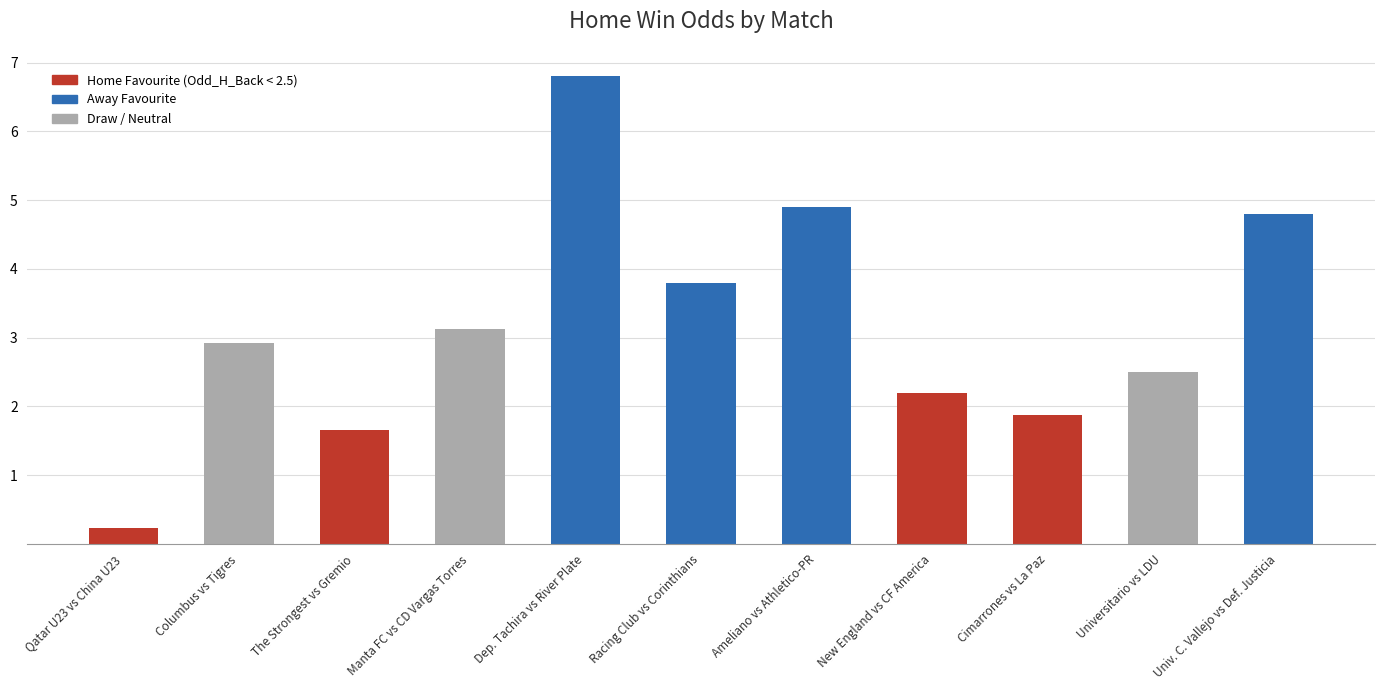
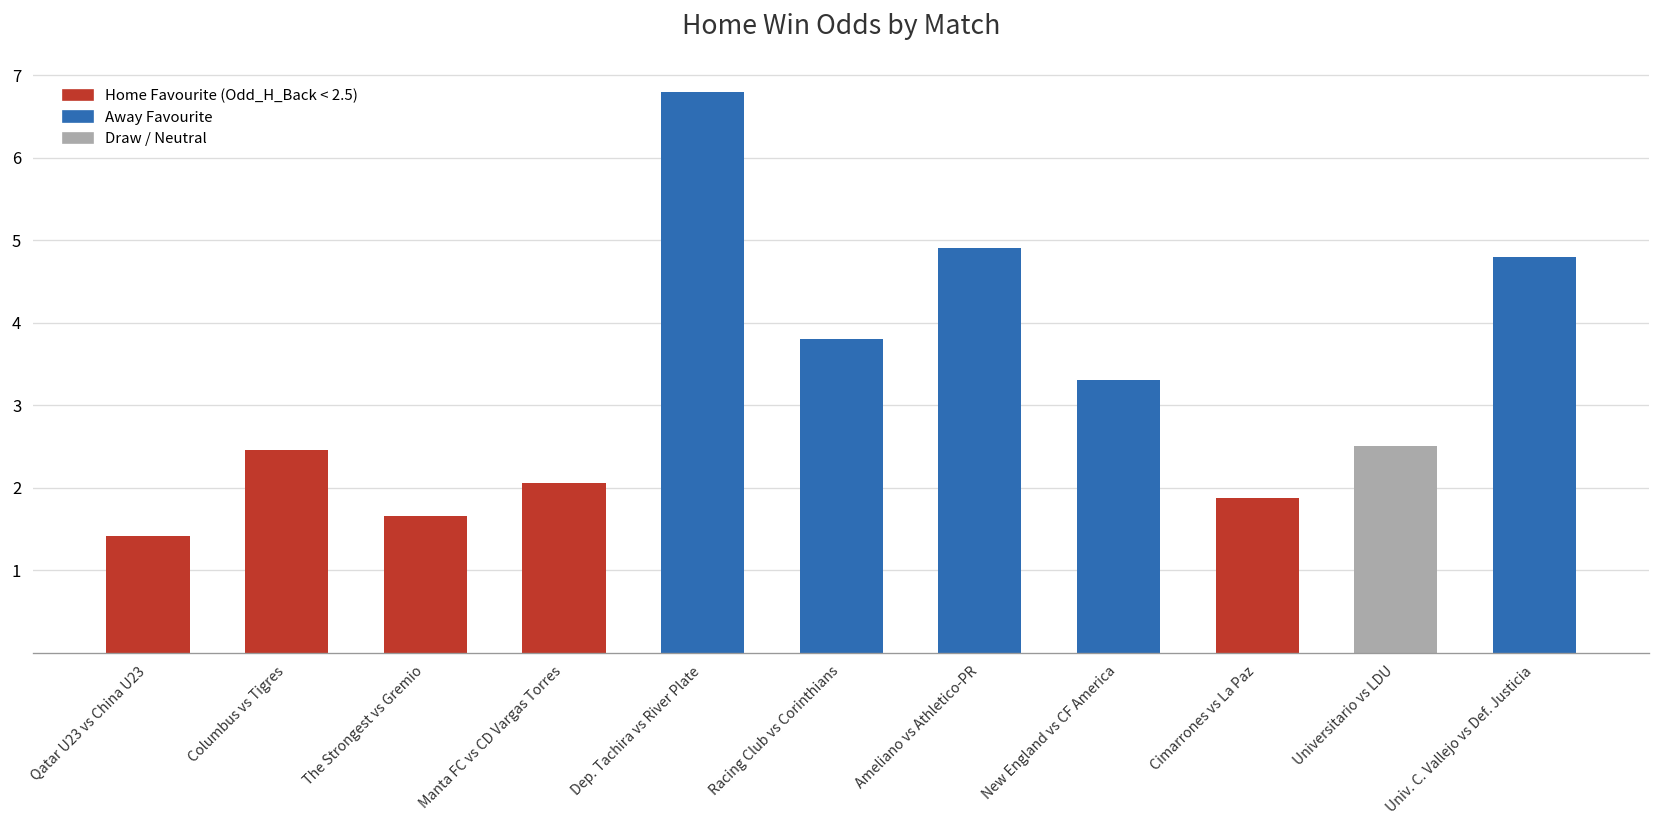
  {
-   "Qatar U23 vs China U23": 0.2,
-   "Columbus vs Tigres": 2.9,
+   "Qatar U23 vs China U23": 1.4,
+   "Columbus vs Tigres": 2.5,
    "The Strongest vs Gremio": 1.7,
-   "Manta FC vs CD Vargas Torres": 3.1,
+   "Manta FC vs CD Vargas Torres": 2.1,
    "Dep. Tachira vs River Plate": 6.8,
    "Racing Club vs Corinthians": 3.8,
    "Ameliano vs Athletico-PR": 4.9,
-   "New England vs CF America": 2.2,
+   "New England vs CF America": 3.3,
    "Cimarrones vs La Paz": 1.9,
    "Universitario vs LDU": 2.5,
    "Univ. C. Vallejo vs Def. Justicia": 4.8
  }
